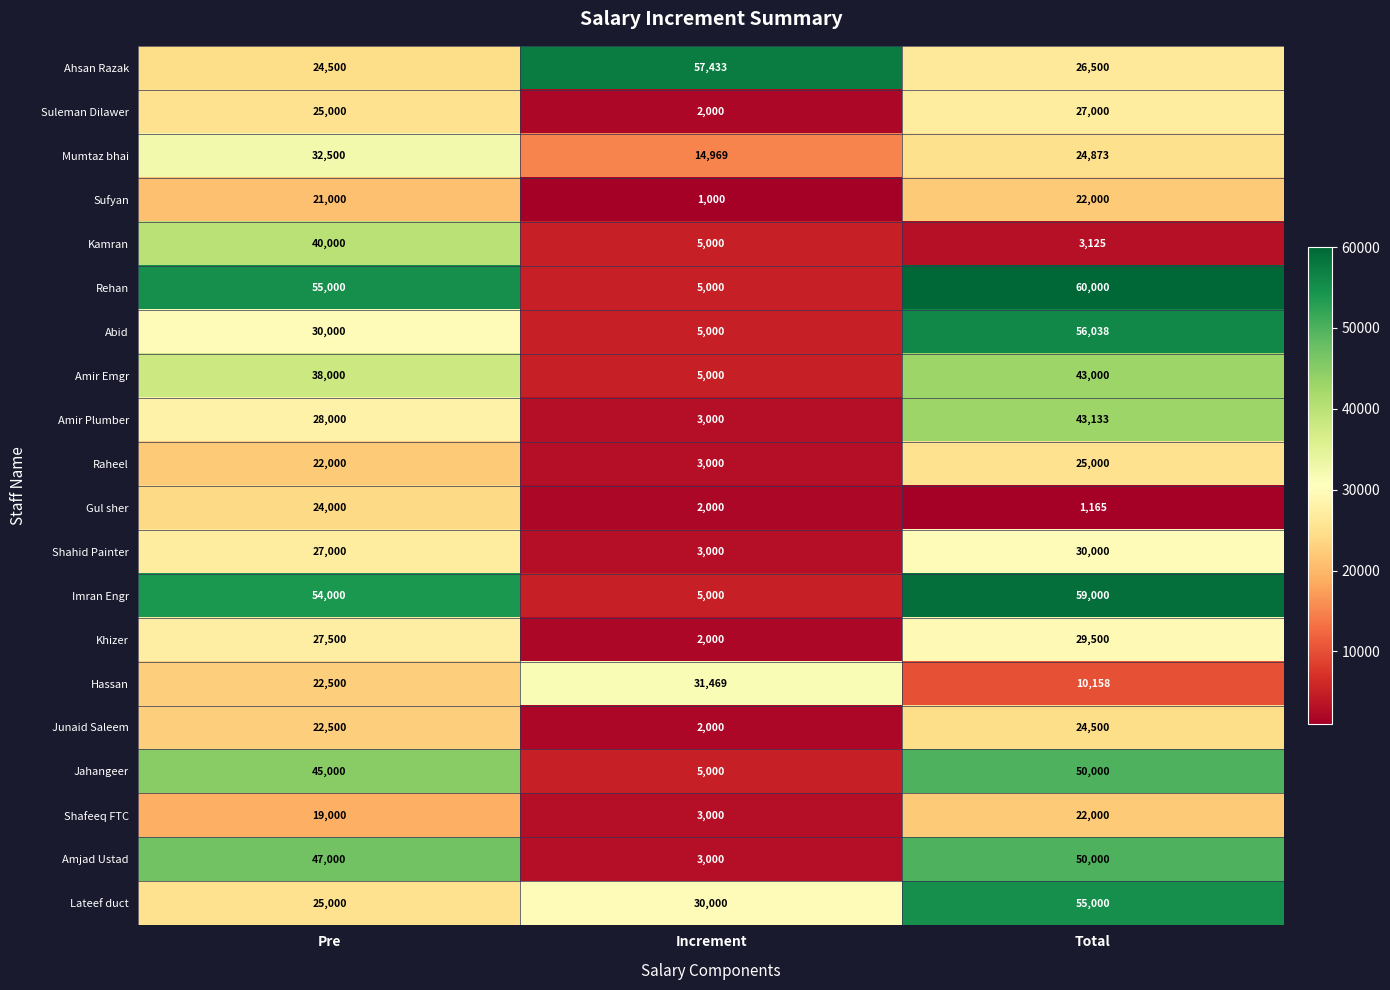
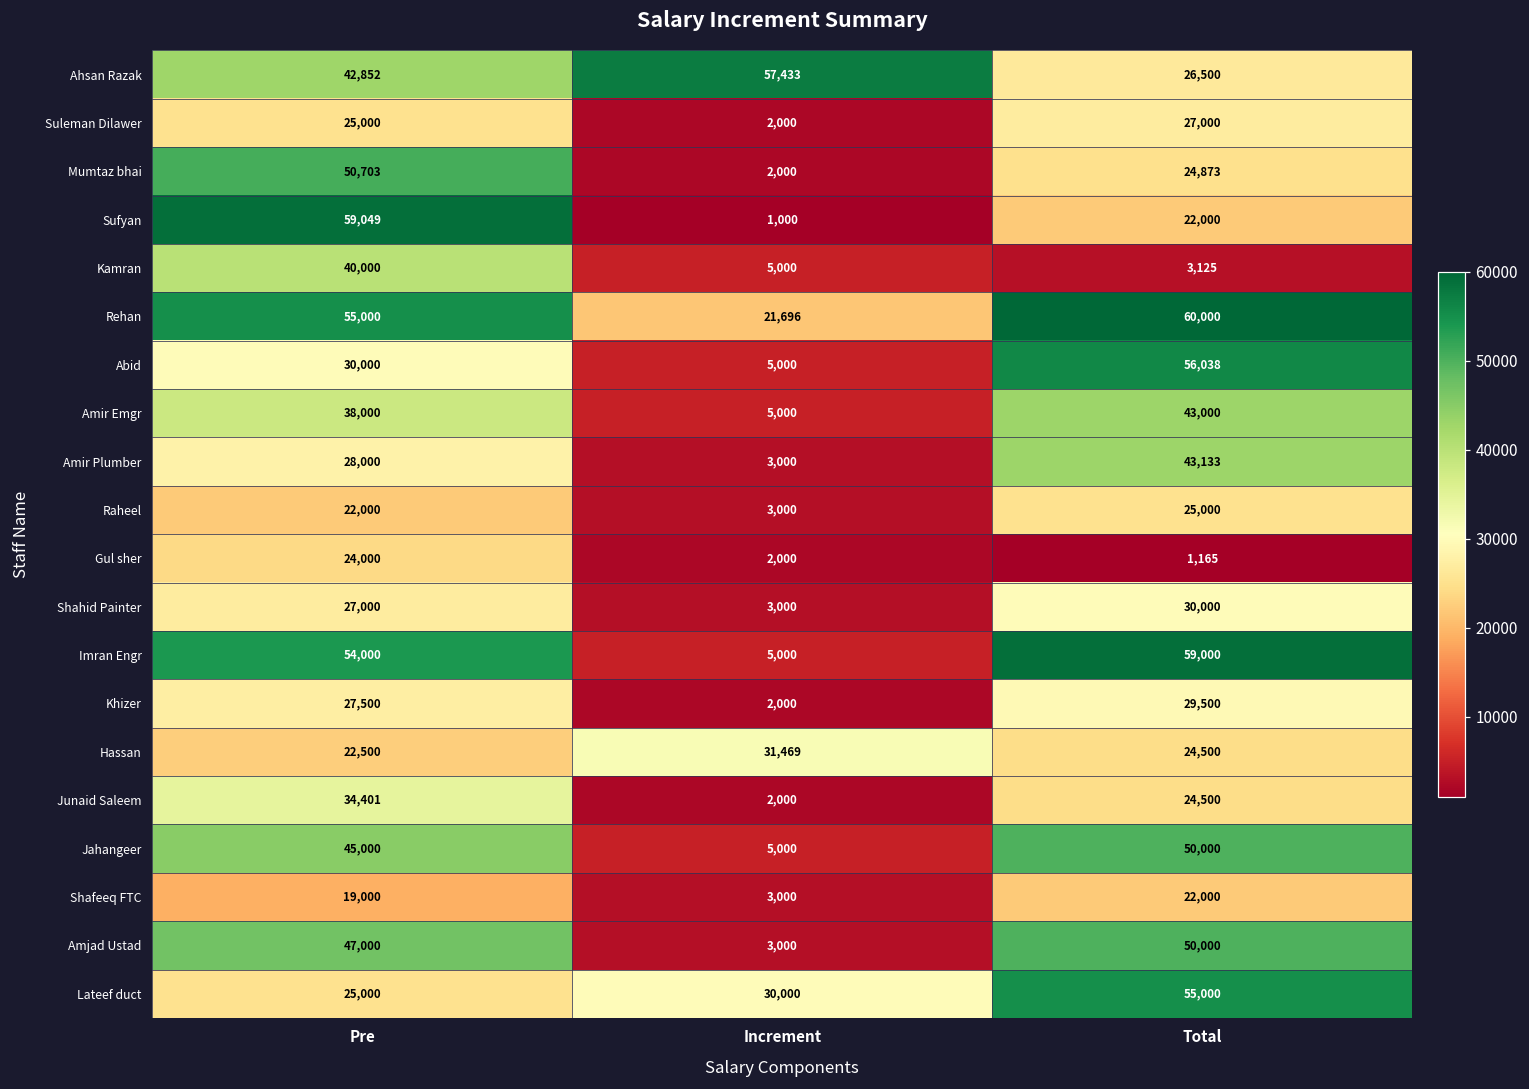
  {
    "Ahsan Razak": {
-     "Pre": "24,500",
+     "Pre": "42,852",
      "Increment": "57,433",
      "Total": "26,500"
    },
    "Suleman Dilawer": {
      "Pre": "25,000",
      "Increment": "2,000",
      "Total": "27,000"
    },
    "Mumtaz bhai": {
-     "Pre": "32,500",
-     "Increment": "14,969",
+     "Pre": "50,703",
+     "Increment": "2,000",
      "Total": "24,873"
    },
    "Sufyan": {
-     "Pre": "21,000",
+     "Pre": "59,049",
      "Increment": "1,000",
      "Total": "22,000"
    },
    "Kamran": {
      "Pre": "40,000",
      "Increment": "5,000",
      "Total": "3,125"
    },
    "Rehan": {
      "Pre": "55,000",
-     "Increment": "5,000",
+     "Increment": "21,696",
      "Total": "60,000"
    },
    "Abid": {
      "Pre": "30,000",
      "Increment": "5,000",
      "Total": "56,038"
    },
    "Amir Emgr": {
      "Pre": "38,000",
      "Increment": "5,000",
      "Total": "43,000"
    },
    "Amir Plumber": {
      "Pre": "28,000",
      "Increment": "3,000",
      "Total": "43,133"
    },
    "Raheel": {
      "Pre": "22,000",
      "Increment": "3,000",
      "Total": "25,000"
    },
    "Gul sher": {
      "Pre": "24,000",
      "Increment": "2,000",
      "Total": "1,165"
    },
    "Shahid Painter": {
      "Pre": "27,000",
      "Increment": "3,000",
      "Total": "30,000"
    },
    "Imran Engr": {
      "Pre": "54,000",
      "Increment": "5,000",
      "Total": "59,000"
    },
    "Khizer": {
      "Pre": "27,500",
      "Increment": "2,000",
      "Total": "29,500"
    },
    "Hassan": {
      "Pre": "22,500",
      "Increment": "31,469",
-     "Total": "10,158"
+     "Total": "24,500"
    },
    "Junaid Saleem": {
-     "Pre": "22,500",
+     "Pre": "34,401",
      "Increment": "2,000",
      "Total": "24,500"
    },
    "Jahangeer": {
      "Pre": "45,000",
      "Increment": "5,000",
      "Total": "50,000"
    },
    "Shafeeq FTC": {
      "Pre": "19,000",
      "Increment": "3,000",
      "Total": "22,000"
    },
    "Amjad Ustad": {
      "Pre": "47,000",
      "Increment": "3,000",
      "Total": "50,000"
    },
    "Lateef duct": {
      "Pre": "25,000",
      "Increment": "30,000",
      "Total": "55,000"
    }
  }
